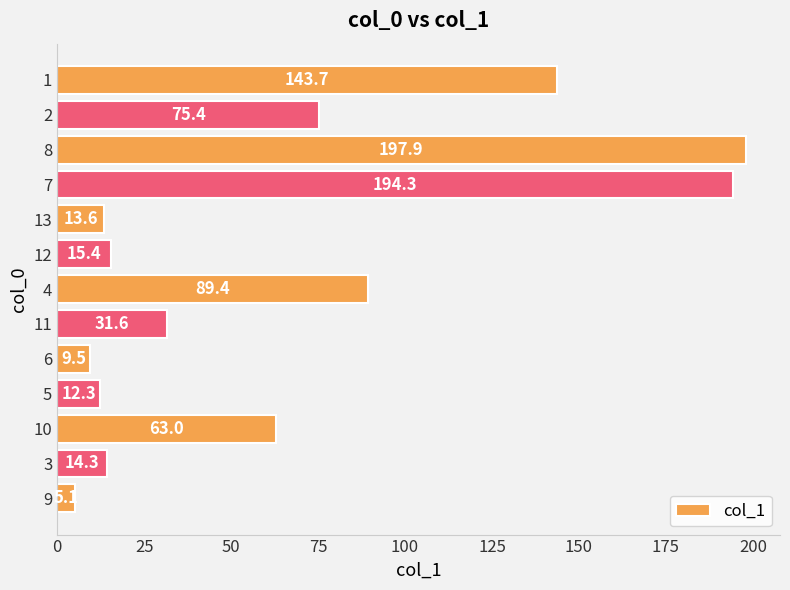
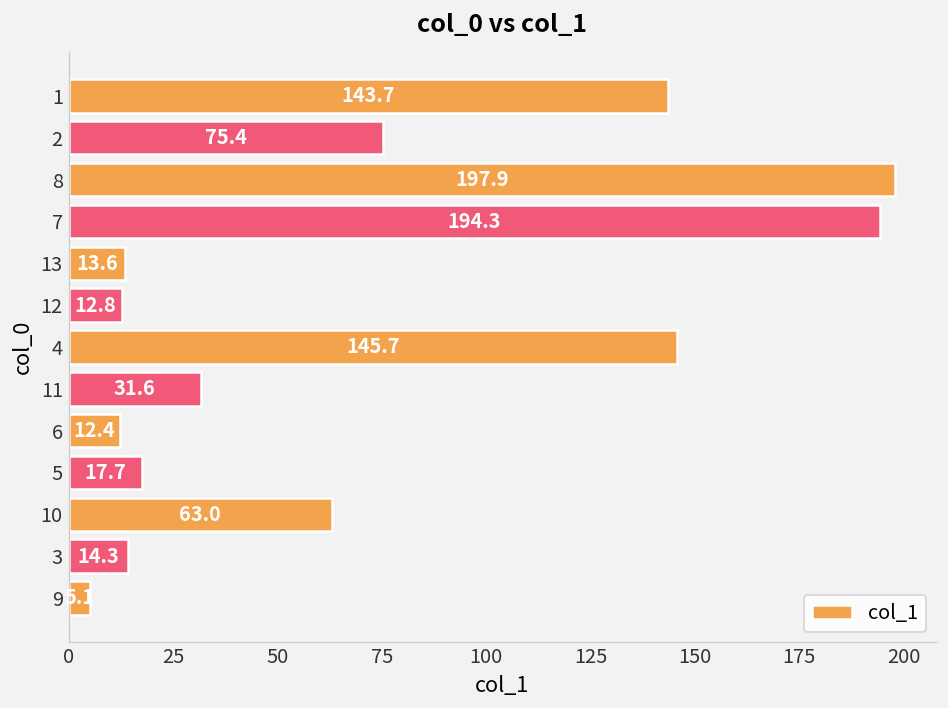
  {
    "1": 143.7,
    "2": 75.4,
    "8": 197.9,
    "7": 194.3,
    "13": 13.6,
-   "12": 15.4,
-   "4": 89.4,
+   "12": 12.8,
+   "4": 145.7,
    "11": 31.6,
-   "6": 9.5,
-   "5": 12.3,
+   "6": 12.4,
+   "5": 17.7,
    "10": 63.0,
    "3": 14.3,
    "9": 5.1
  }
